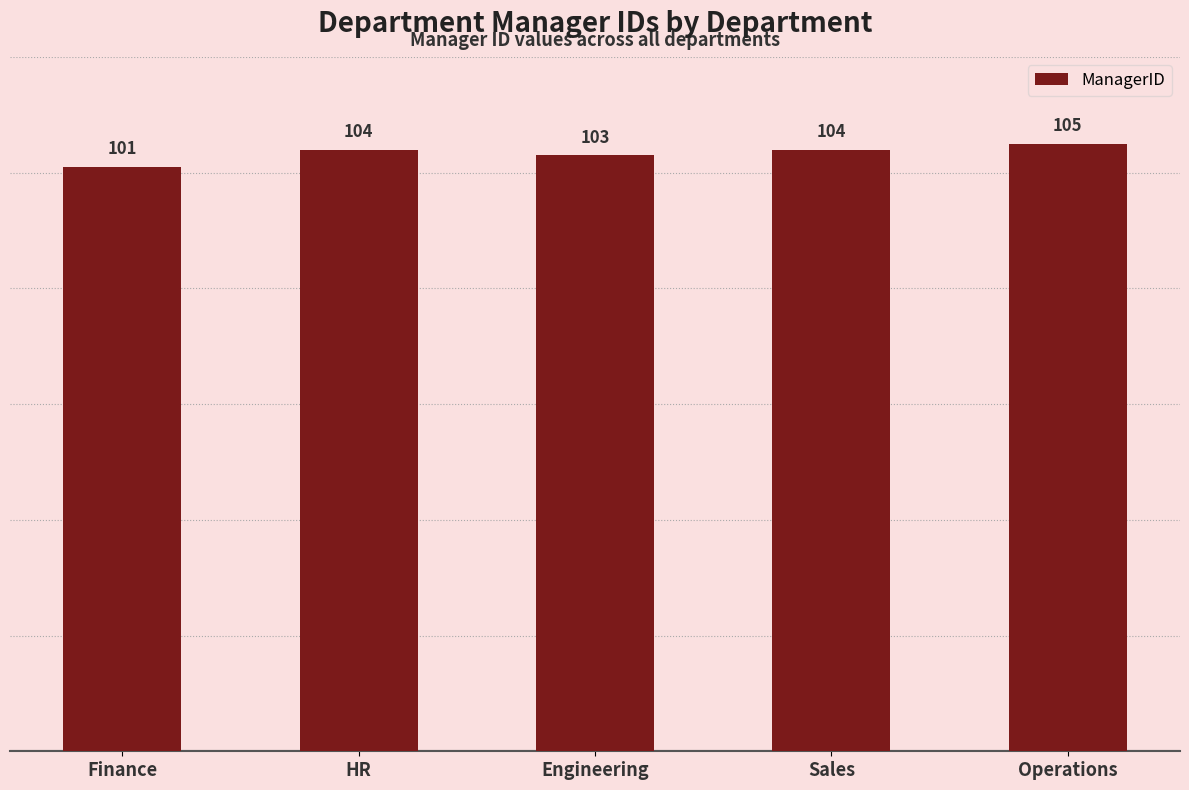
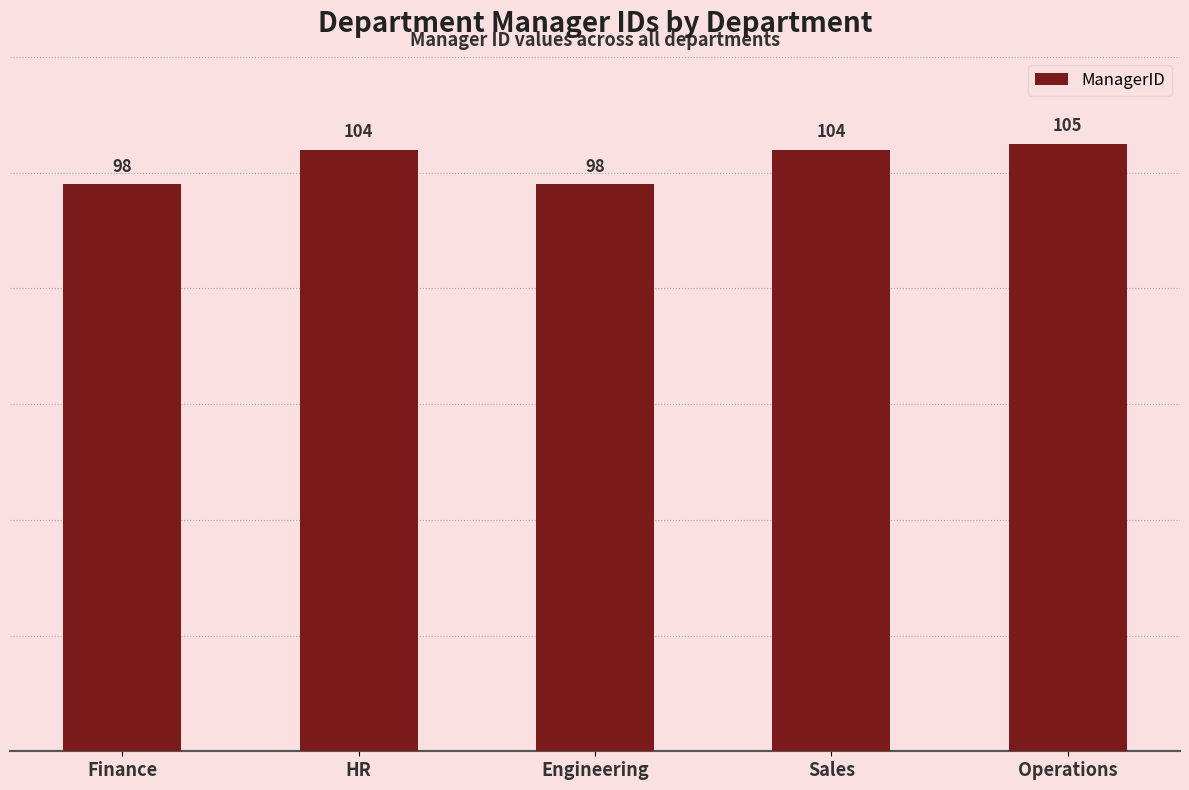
  {
-   "Finance": 101,
+   "Finance": 98,
    "HR": 104,
-   "Engineering": 103,
+   "Engineering": 98,
    "Sales": 104,
    "Operations": 105
  }
